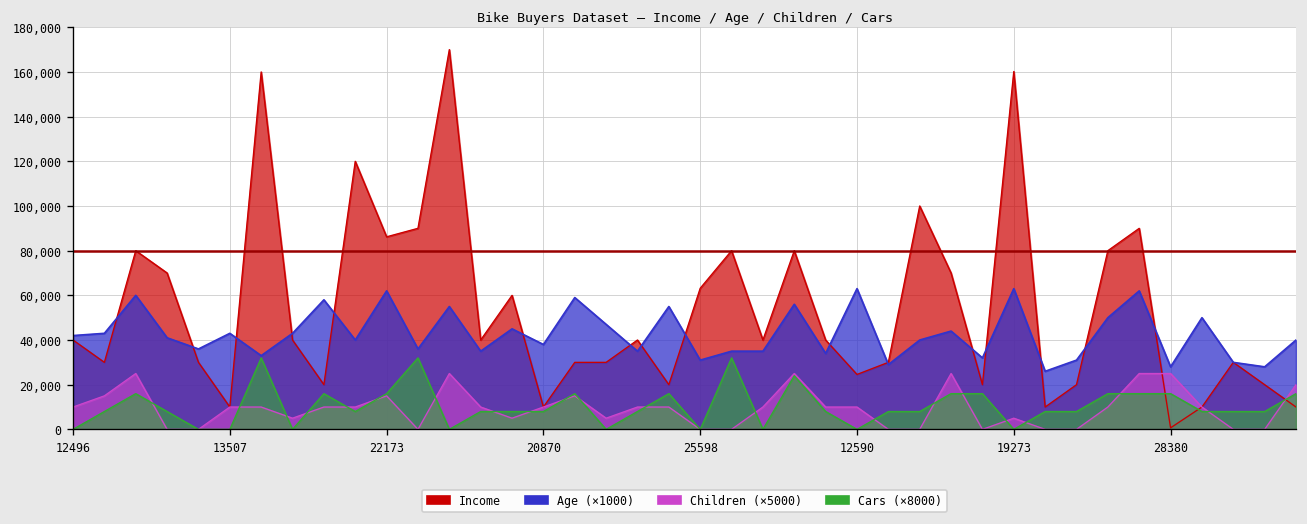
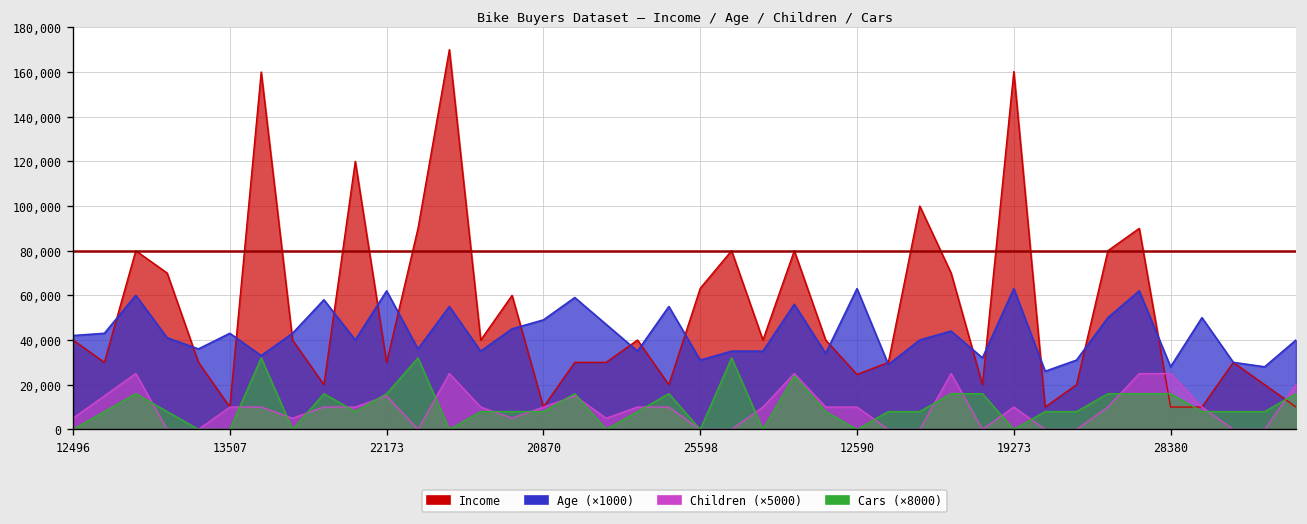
  {
    "Income": {
      "12496": "40,000",
-     "22173": "86,000",
+     "22173": "30,000",
      "25598": "63,000",
      "12590": "25,000",
      "19273": "160,000",
-     "28380": "1,000"
+     "28380": "10,000"
    },
    "Age (×1000)": {
      "12496": "42,000",
      "13507": "43,000",
      "22173": "62,000",
-     "20870": "38,000",
+     "20870": "49,000",
      "25598": "31,000",
      "12590": "63,000",
      "19273": "63,000",
      "28380": "28,000"
    },
    "Children (×5000)": {
-     "12496": "10,000",
+     "12496": "5,000",
      "12590": "10,000",
-     "19273": "5,000",
+     "19273": "10,000",
      "28380": "25,000"
    },
    "Cars (×8000)": {
      "12496": "0",
      "13507": "0",
      "20870": "8,000",
      "12590": "0",
      "19273": "0",
      "28380": "16,000"
    }
  }
